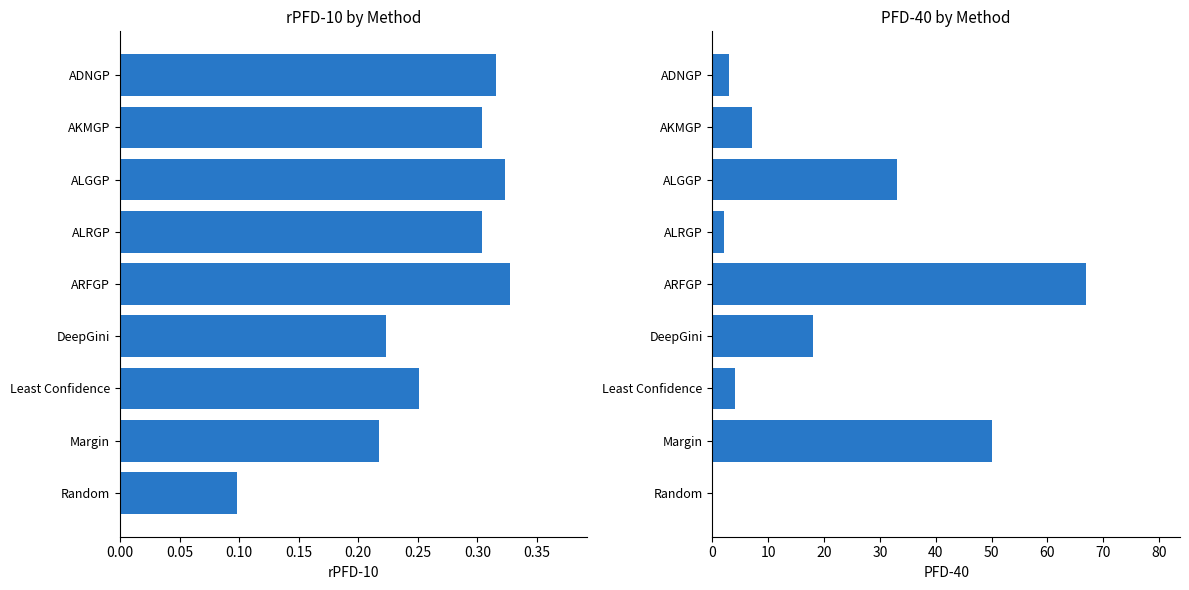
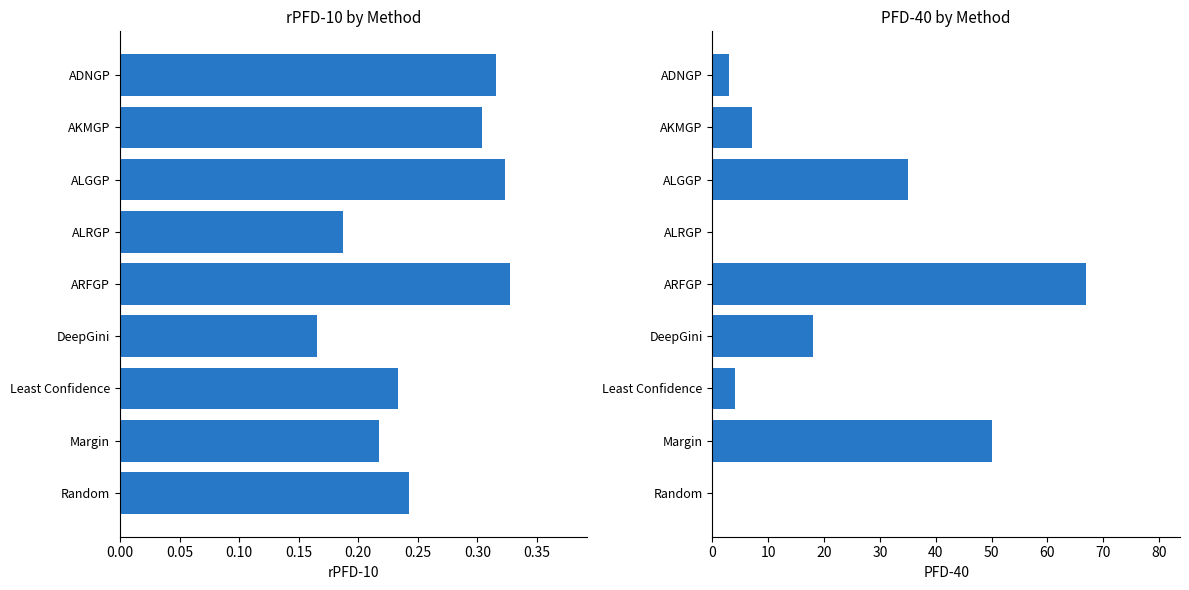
  {
    "rPFD-10 by Method": {
      "ADNGP": 0.316,
      "AKMGP": 0.304,
      "ALGGP": 0.323,
-     "ALRGP": 0.304,
+     "ALRGP": 0.187,
      "ARFGP": 0.327,
-     "DeepGini": 0.223,
-     "Least Confidence": 0.251,
+     "DeepGini": 0.165,
+     "Least Confidence": 0.233,
      "Margin": 0.217,
-     "Random": 0.098
+     "Random": 0.243
    },
    "PFD-40 by Method": {
      "ADNGP": 3,
      "AKMGP": 7,
-     "ALGGP": 33,
-     "ALRGP": 2,
+     "ALGGP": 35,
+     "ALRGP": 0,
      "ARFGP": 67,
      "DeepGini": 18,
      "Least Confidence": 4,
      "Margin": 50,
      "Random": 0
    }
  }
